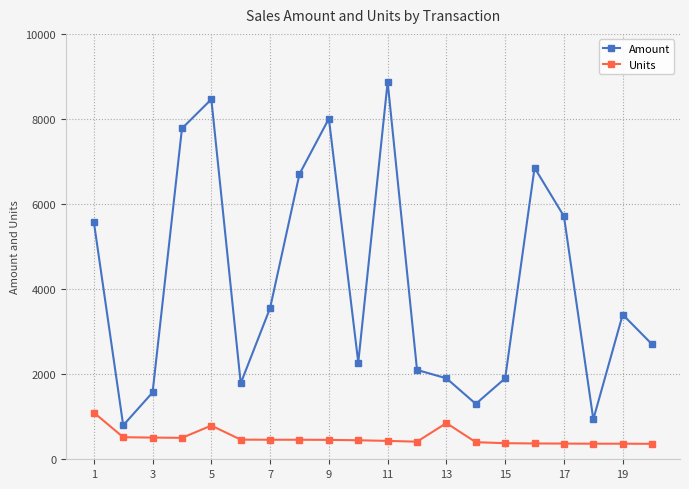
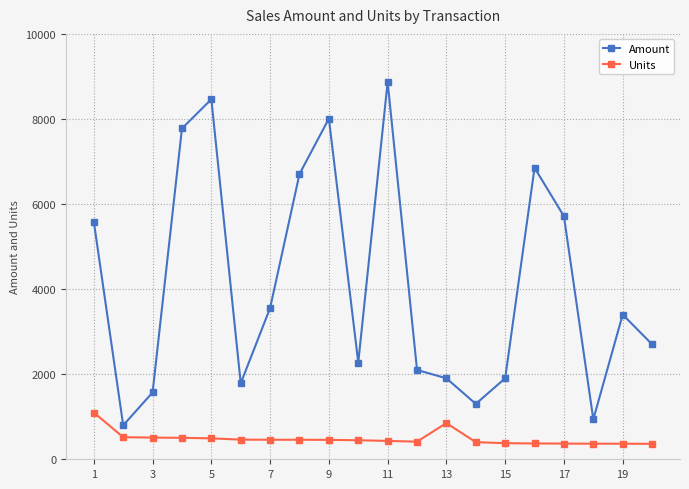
  {
    "Amount": {
      "1": 5600,
      "3": 1600,
      "5": 8500,
      "7": 3600,
      "9": 8000,
      "11": 8900,
      "13": 1900,
      "15": 1900,
      "17": 5700,
      "19": 3400
    },
    "Units": {
      "1": 1100,
      "3": 500,
-     "5": 800,
+     "5": 500,
      "7": 500,
      "9": 500,
      "11": 400,
      "13": 900,
      "15": 400,
      "17": 400,
      "19": 400
    }
  }
